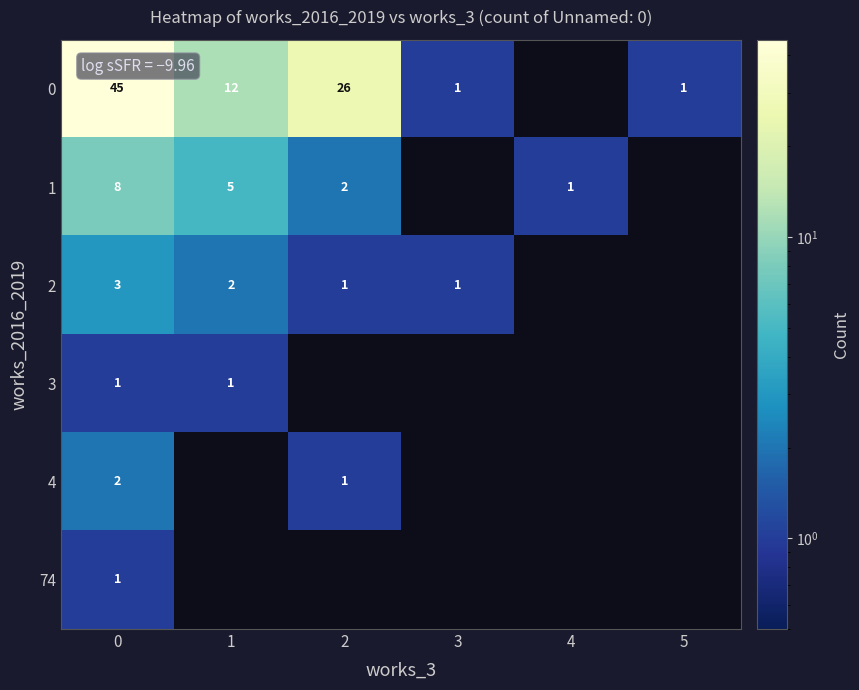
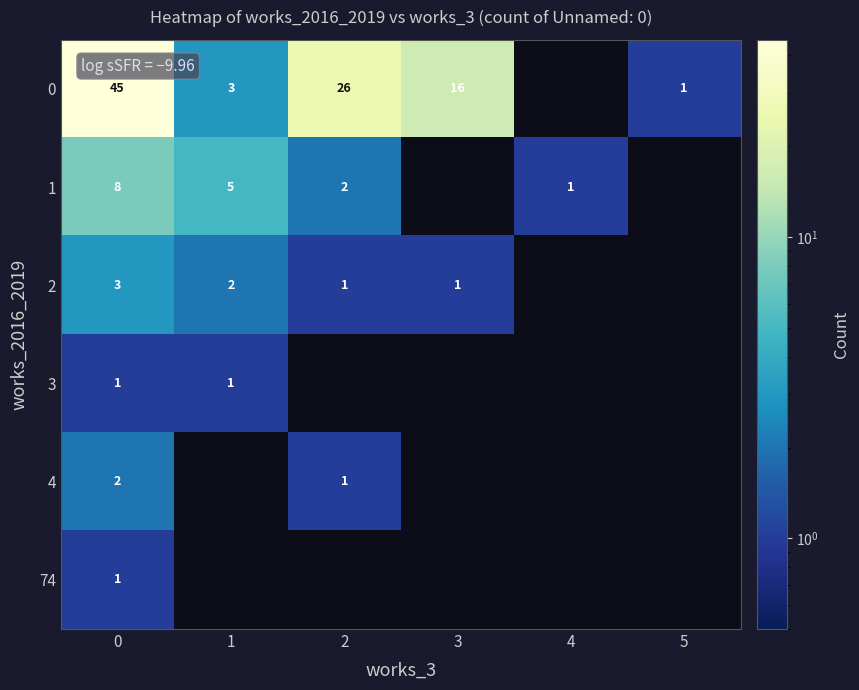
  {
    "0": {
      "0": 45,
-     "1": 12,
+     "1": 3,
      "2": 26,
-     "3": 1,
+     "3": 16,
      "5": 1
    },
    "1": {
      "0": 8,
      "1": 5,
      "2": 2,
      "4": 1
    },
    "2": {
      "0": 3,
      "1": 2,
      "2": 1,
      "3": 1
    },
    "3": {
      "0": 1,
      "1": 1
    },
    "4": {
      "0": 2,
      "2": 1
    },
    "74": {
      "0": 1
    }
  }
